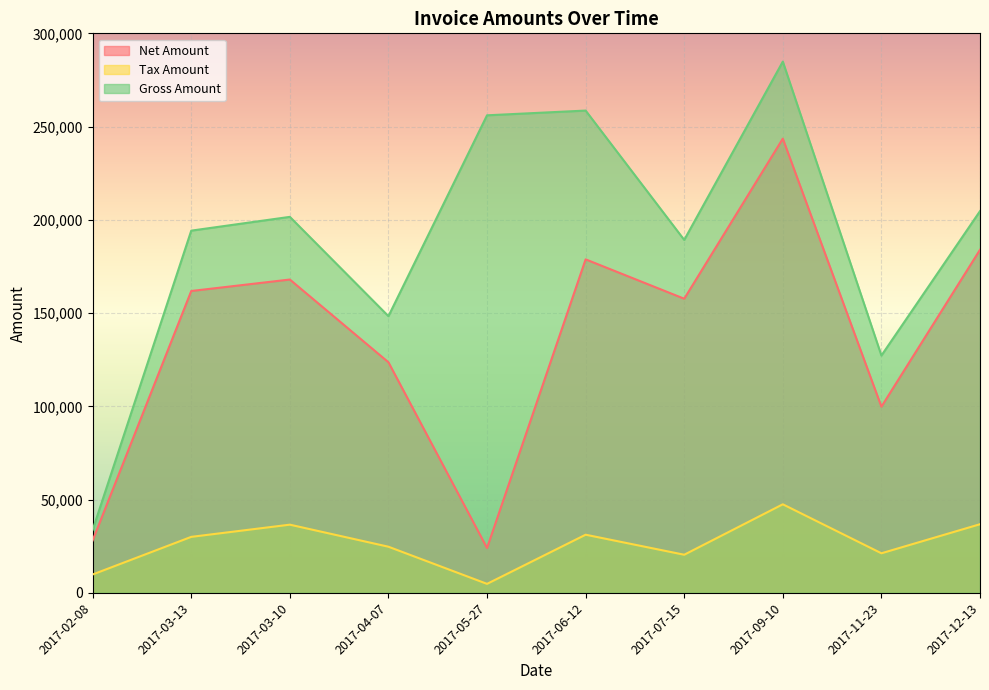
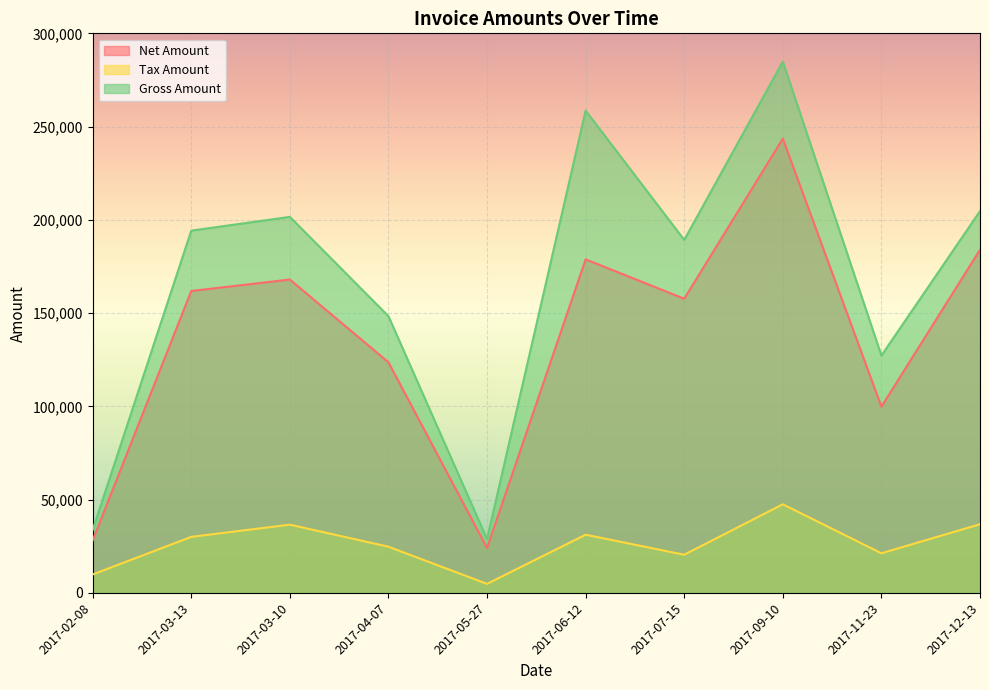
  {
    "Net Amount": {
      "2017-02-08": "28,000",
      "2017-03-13": "162,000",
      "2017-03-10": "168,000",
      "2017-04-07": "124,000",
      "2017-05-27": "24,000",
      "2017-06-12": "179,000",
      "2017-07-15": "158,000",
      "2017-09-10": "244,000",
      "2017-11-23": "100,000",
      "2017-12-13": "184,000"
    },
    "Tax Amount": {
      "2017-02-08": "10,000",
      "2017-03-13": "30,000",
      "2017-03-10": "37,000",
      "2017-04-07": "25,000",
      "2017-05-27": "5,000",
      "2017-06-12": "31,000",
      "2017-07-15": "20,000",
      "2017-09-10": "47,000",
      "2017-11-23": "21,000",
      "2017-12-13": "37,000"
    },
    "Gross Amount": {
      "2017-02-08": "34,000",
      "2017-03-13": "194,000",
      "2017-03-10": "202,000",
      "2017-04-07": "148,000",
-     "2017-05-27": "256,000",
+     "2017-05-27": "29,000",
      "2017-06-12": "259,000",
      "2017-07-15": "189,000",
      "2017-09-10": "285,000",
      "2017-11-23": "127,000",
      "2017-12-13": "205,000"
    }
  }
